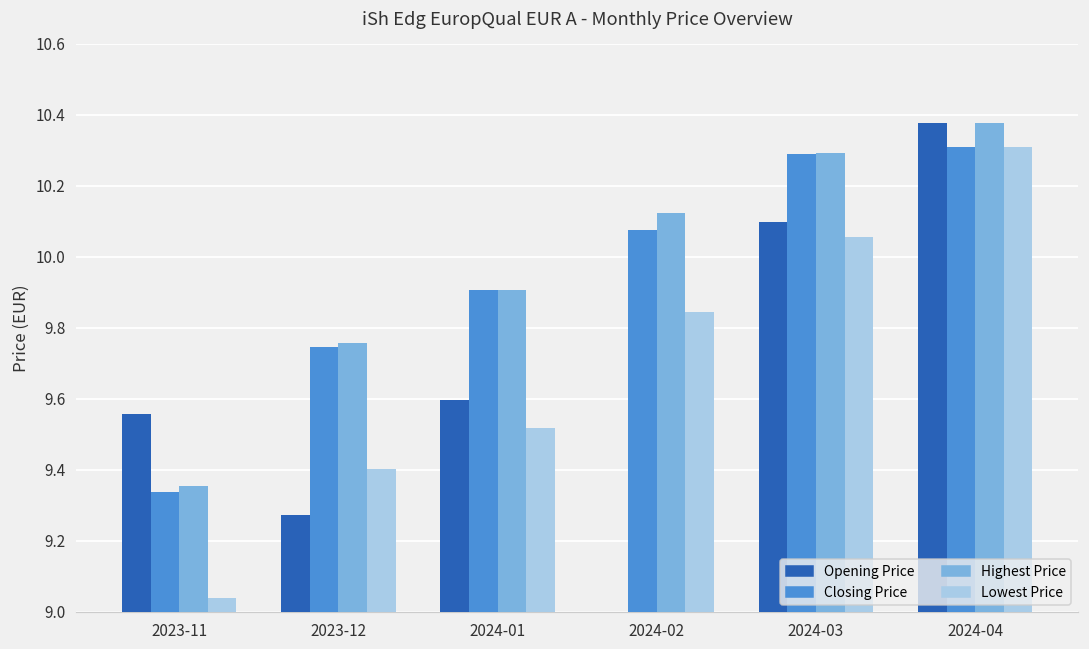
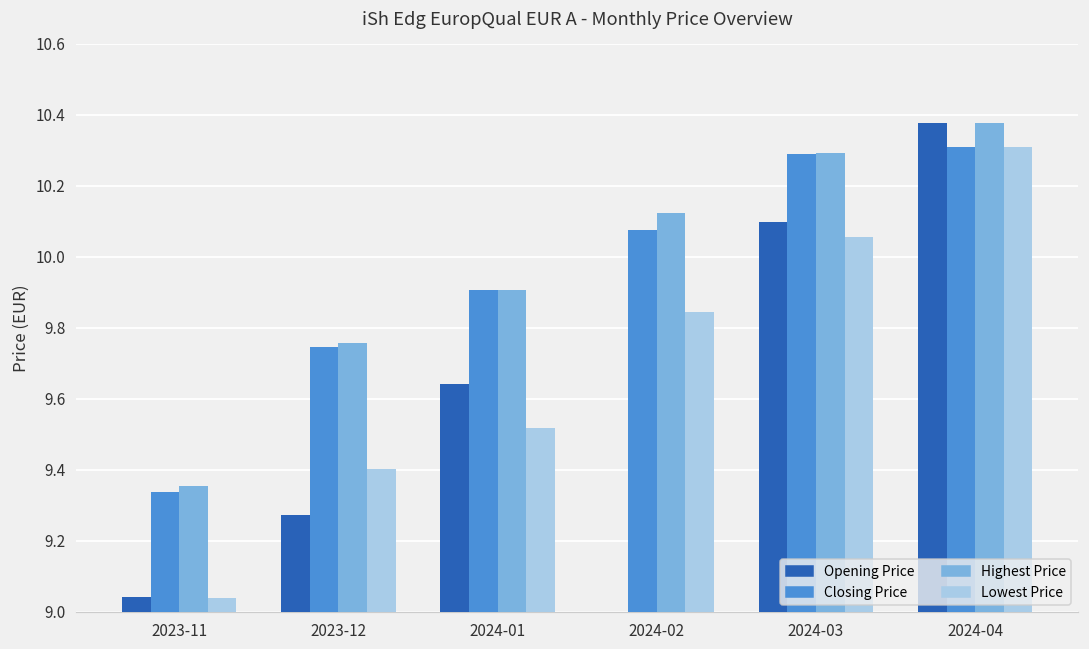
  {
    "Opening Price": {
-     "2023-11": 9.56,
+     "2023-11": 9.04,
      "2023-12": 9.27,
-     "2024-01": 9.60,
+     "2024-01": 9.64,
      "2024-03": 10.10,
      "2024-04": 10.38
    }
  }
